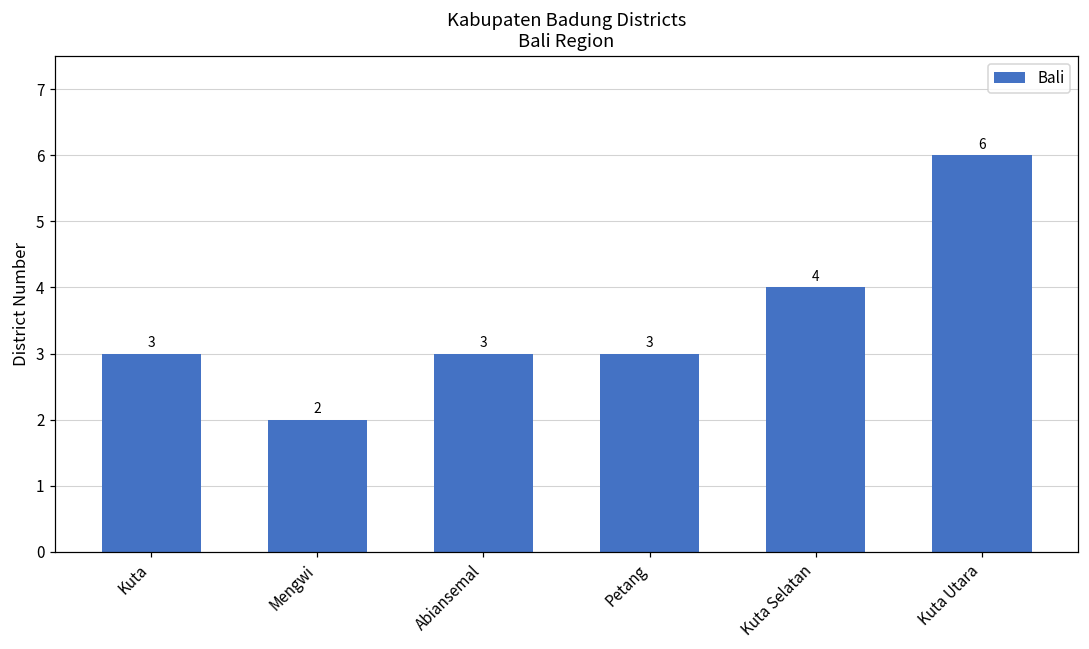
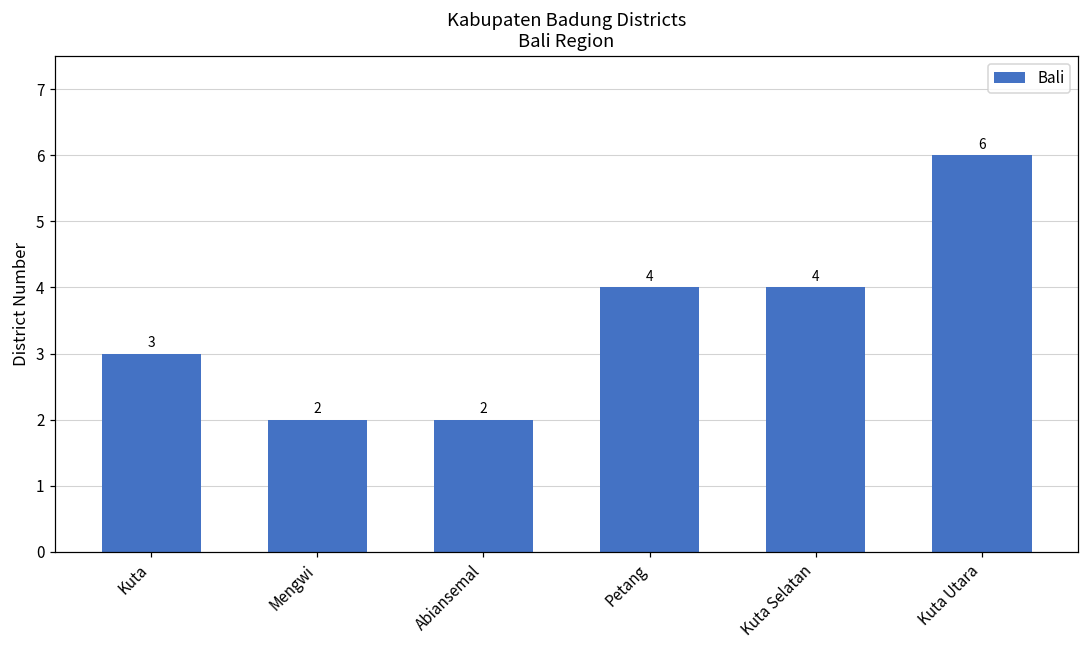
  {
    "Kuta": 3,
    "Mengwi": 2,
-   "Abiansemal": 3,
-   "Petang": 3,
+   "Abiansemal": 2,
+   "Petang": 4,
    "Kuta Selatan": 4,
    "Kuta Utara": 6
  }
